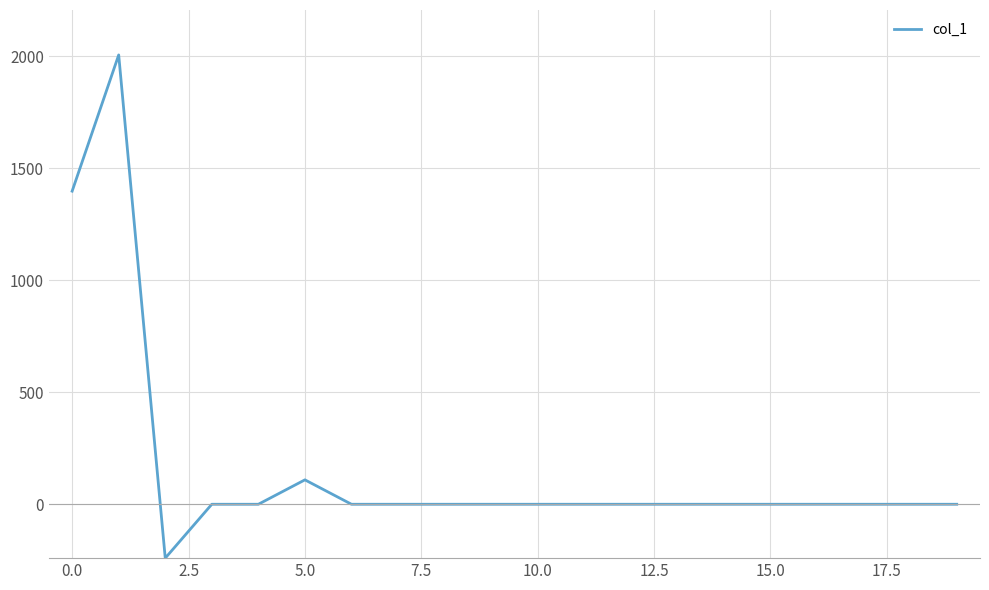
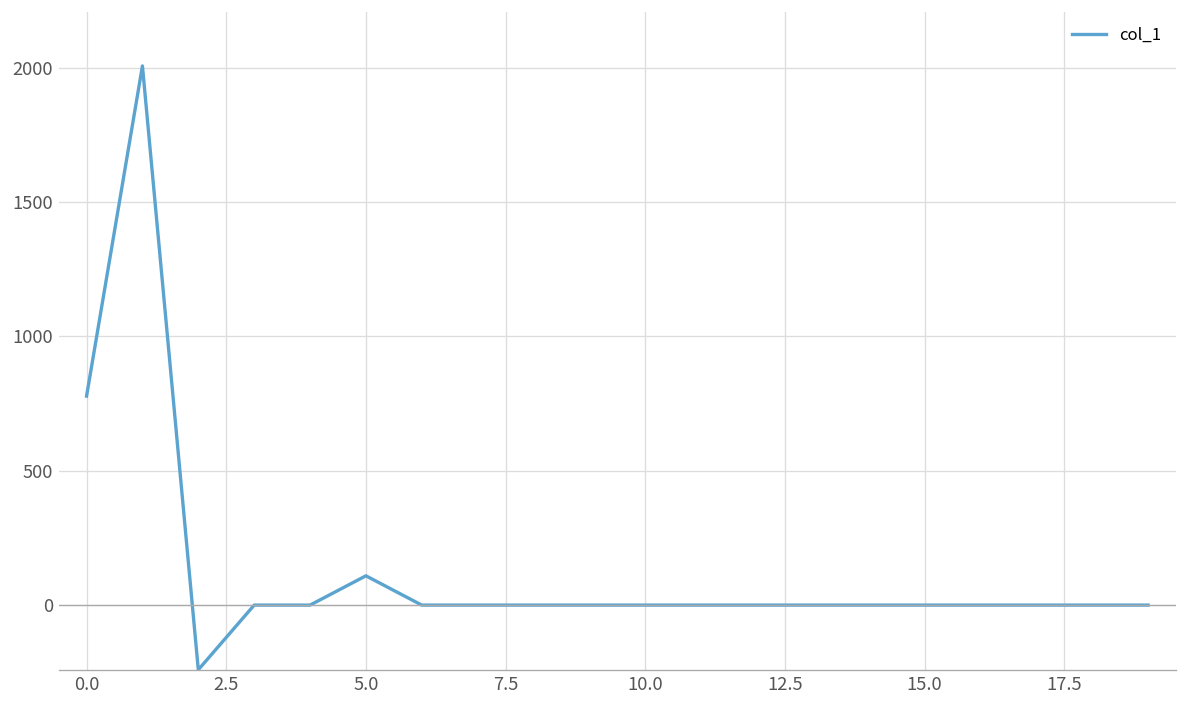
  {
-   "0.0": 1400,
+   "0.0": 780,
    "5.0": 110,
    "10.0": 0,
    "15.0": 0
  }
